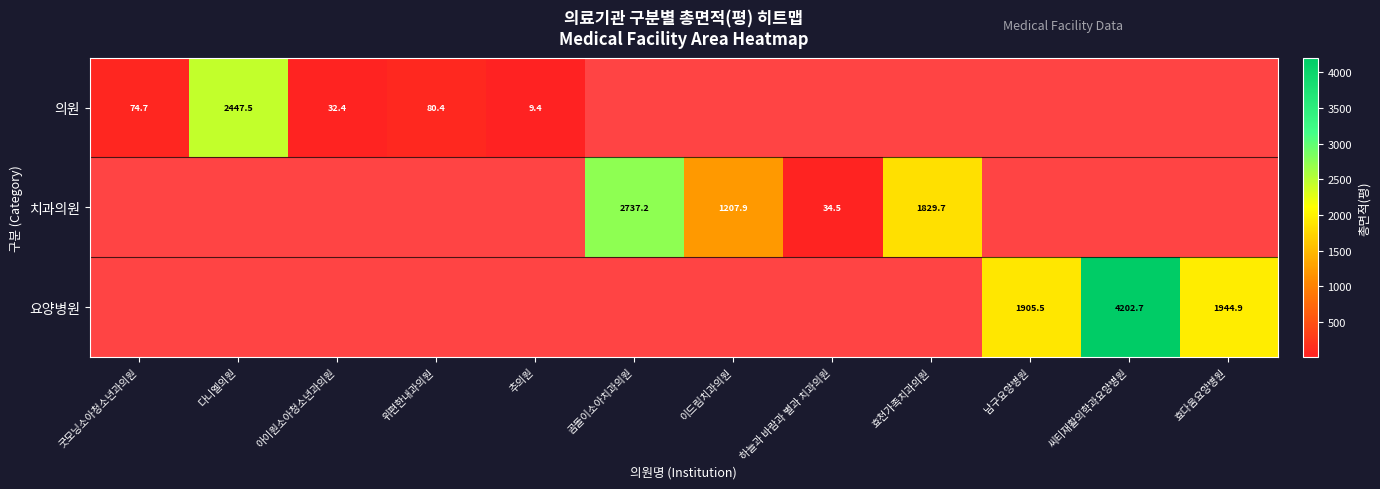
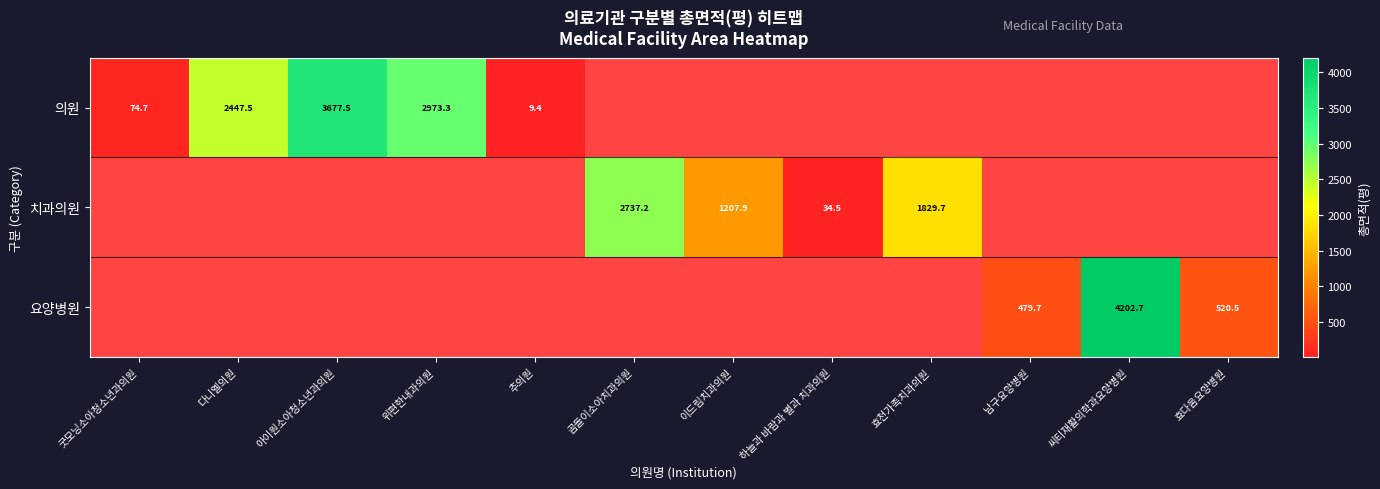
  {
    "의원": {
      "굿모닝소아청소년과의원": 74.7,
      "다니엘의원": 2447.5,
-     "아이원소아청소년과의원": 32.4,
-     "위편한내과의원": 80.4,
+     "아이원소아청소년과의원": 3677.5,
+     "위편한내과의원": 2973.3,
      "추의원": 9.4
    },
    "치과의원": {
      "곰돌이소아치과의원": 2737.2,
      "이드림치과의원": 1207.9,
      "하늘과 바람과 별과 치과의원": 34.5,
      "효천가족치과의원": 1829.7
    },
    "요양병원": {
-     "남구요양병원": 1905.5,
+     "남구요양병원": 479.7,
      "씨티재활의학과요양병원": 4202.7,
-     "효다움요양병원": 1944.9
+     "효다움요양병원": 520.5
    }
  }
